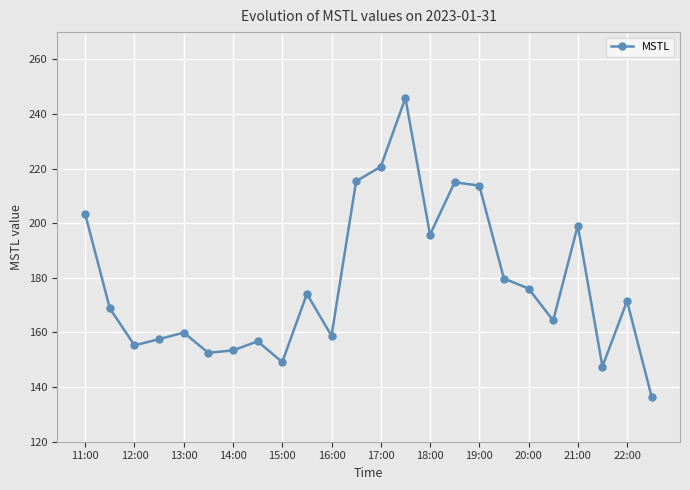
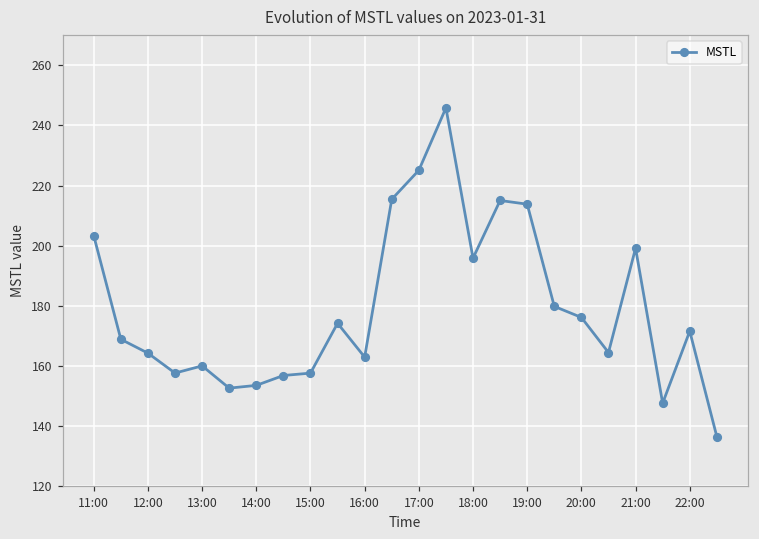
  {
    "11:00": 203,
-   "12:00": 155,
+   "12:00": 164,
    "13:00": 160,
    "14:00": 153,
-   "15:00": 149,
-   "16:00": 159,
-   "17:00": 221,
+   "15:00": 158,
+   "16:00": 163,
+   "17:00": 225,
    "18:00": 196,
    "19:00": 214,
    "20:00": 176,
    "21:00": 199,
    "22:00": 172
  }
